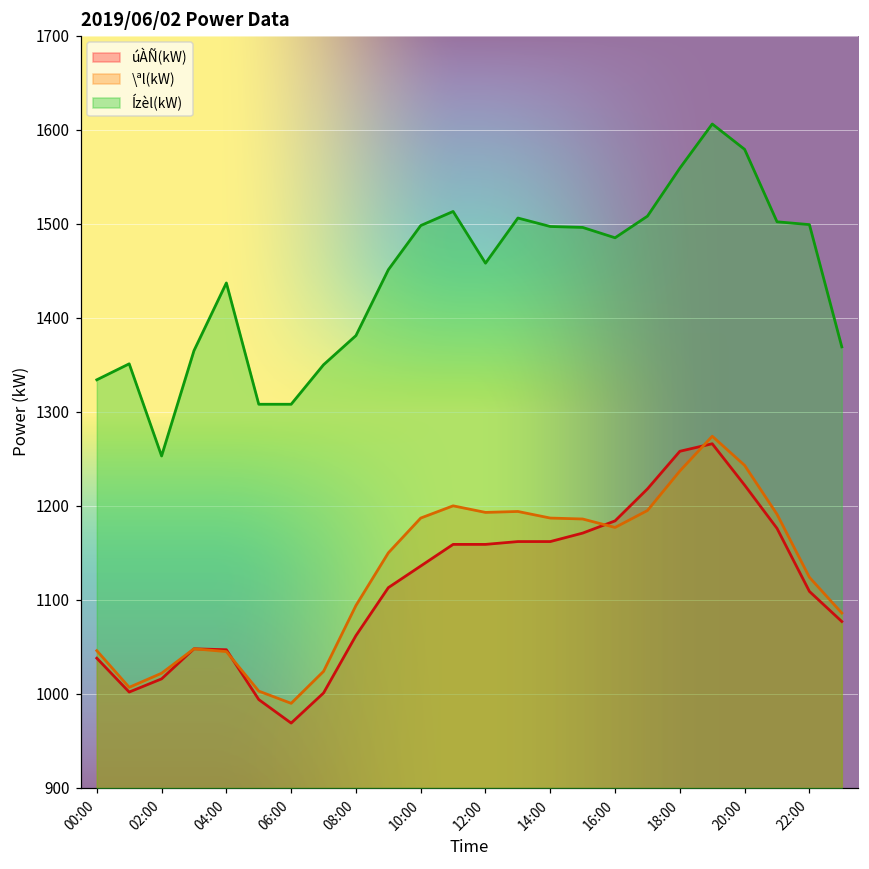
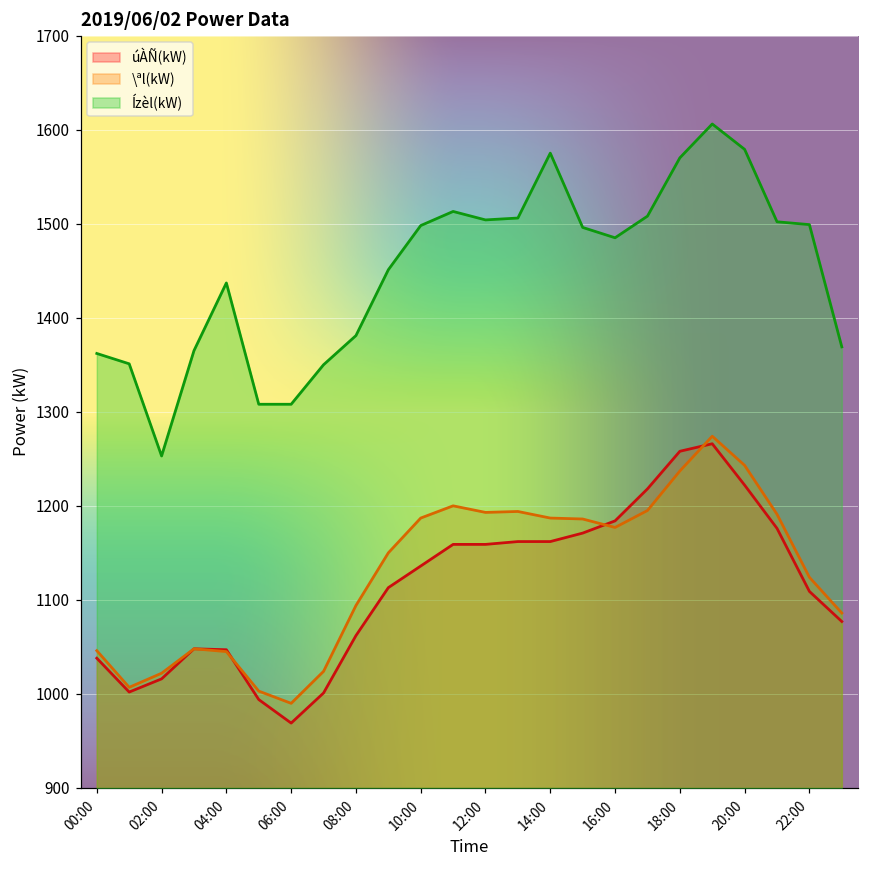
  {
    "Ízèl(kW)": {
-     "00:00": 1330,
+     "00:00": 1360,
      "02:00": 1250,
      "04:00": 1440,
      "06:00": 1310,
      "08:00": 1380,
      "10:00": 1500,
-     "12:00": 1460,
-     "14:00": 1500,
+     "12:00": 1500,
+     "14:00": 1580,
      "16:00": 1490,
-     "18:00": 1560,
+     "18:00": 1570,
      "20:00": 1580,
      "22:00": 1500
    }
  }
